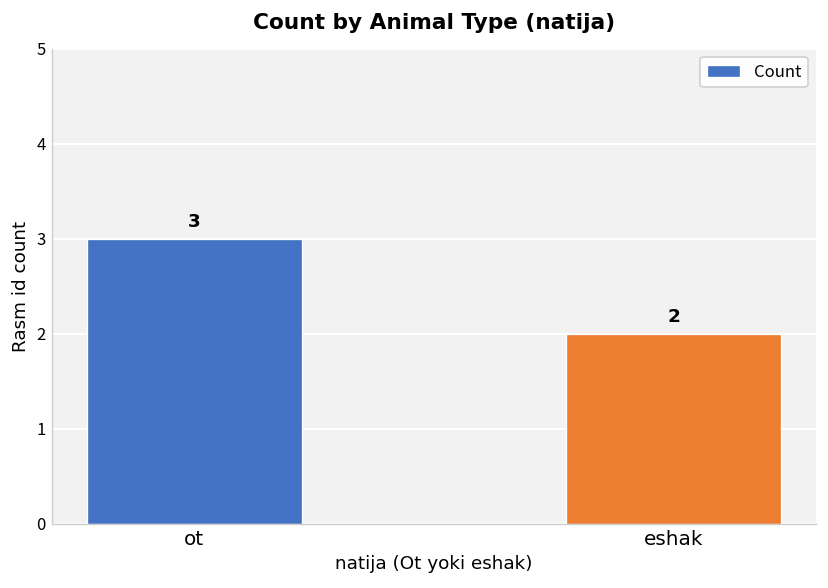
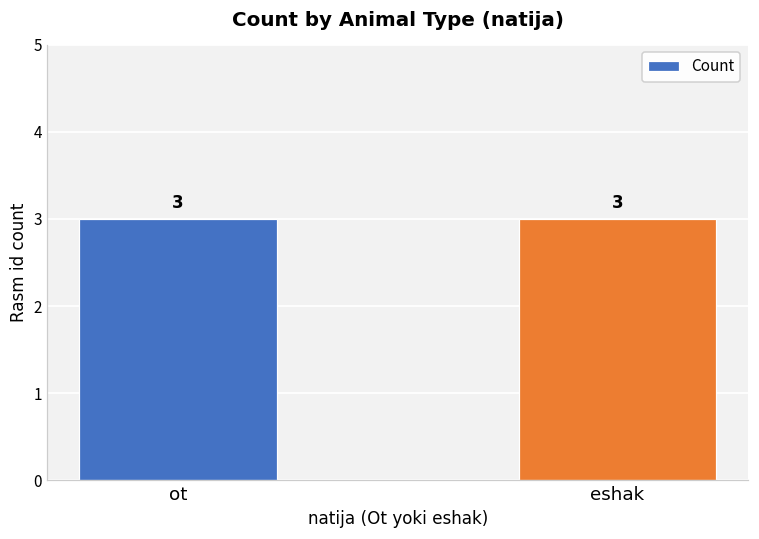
  {
    "ot": 3,
-   "eshak": 2
+   "eshak": 3
  }
